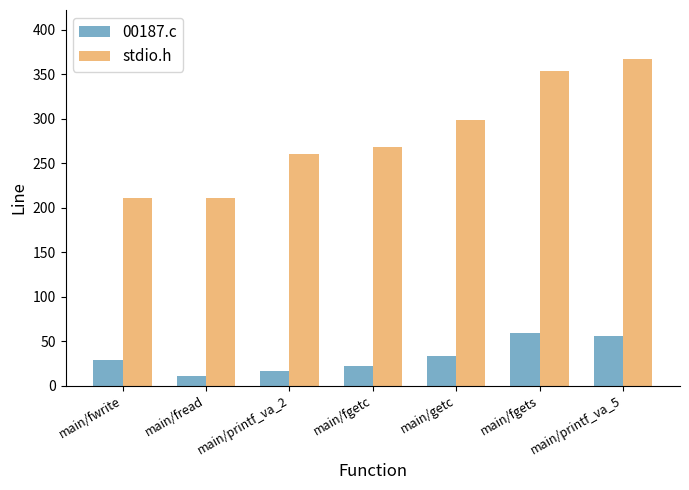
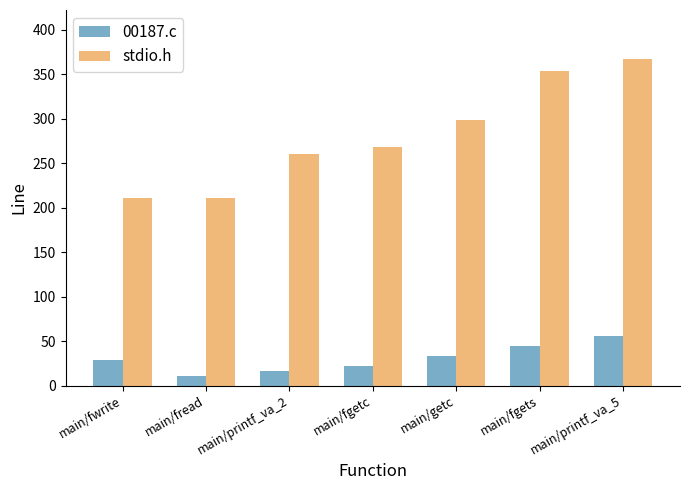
  {
    "00187.c": {
      "main/fwrite": 30,
      "main/fread": 10,
      "main/printf_va_2": 20,
      "main/fgetc": 20,
      "main/getc": 30,
-     "main/fgets": 60,
+     "main/fgets": 40,
      "main/printf_va_5": 60
    },
    "stdio.h": {
      "main/fwrite": 210,
      "main/fread": 210,
      "main/printf_va_2": 260,
      "main/fgetc": 270,
      "main/getc": 300,
      "main/fgets": 350,
      "main/printf_va_5": 370
    }
  }
